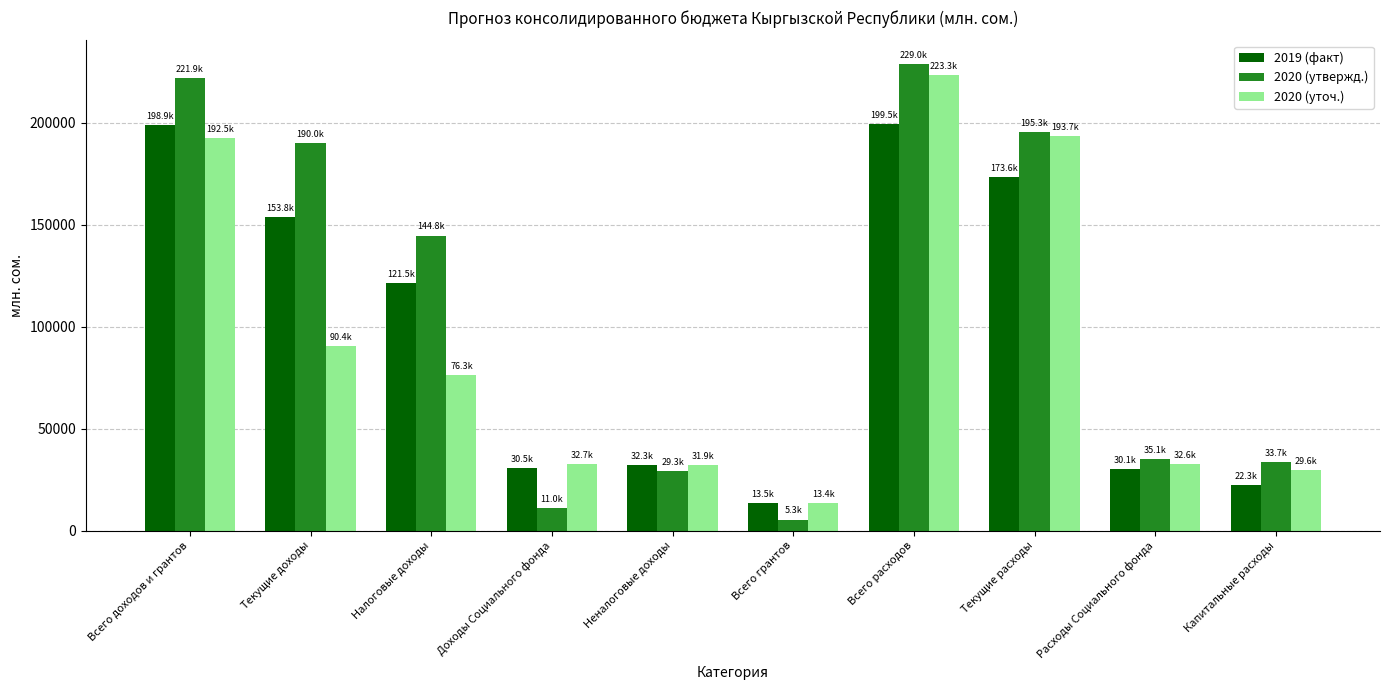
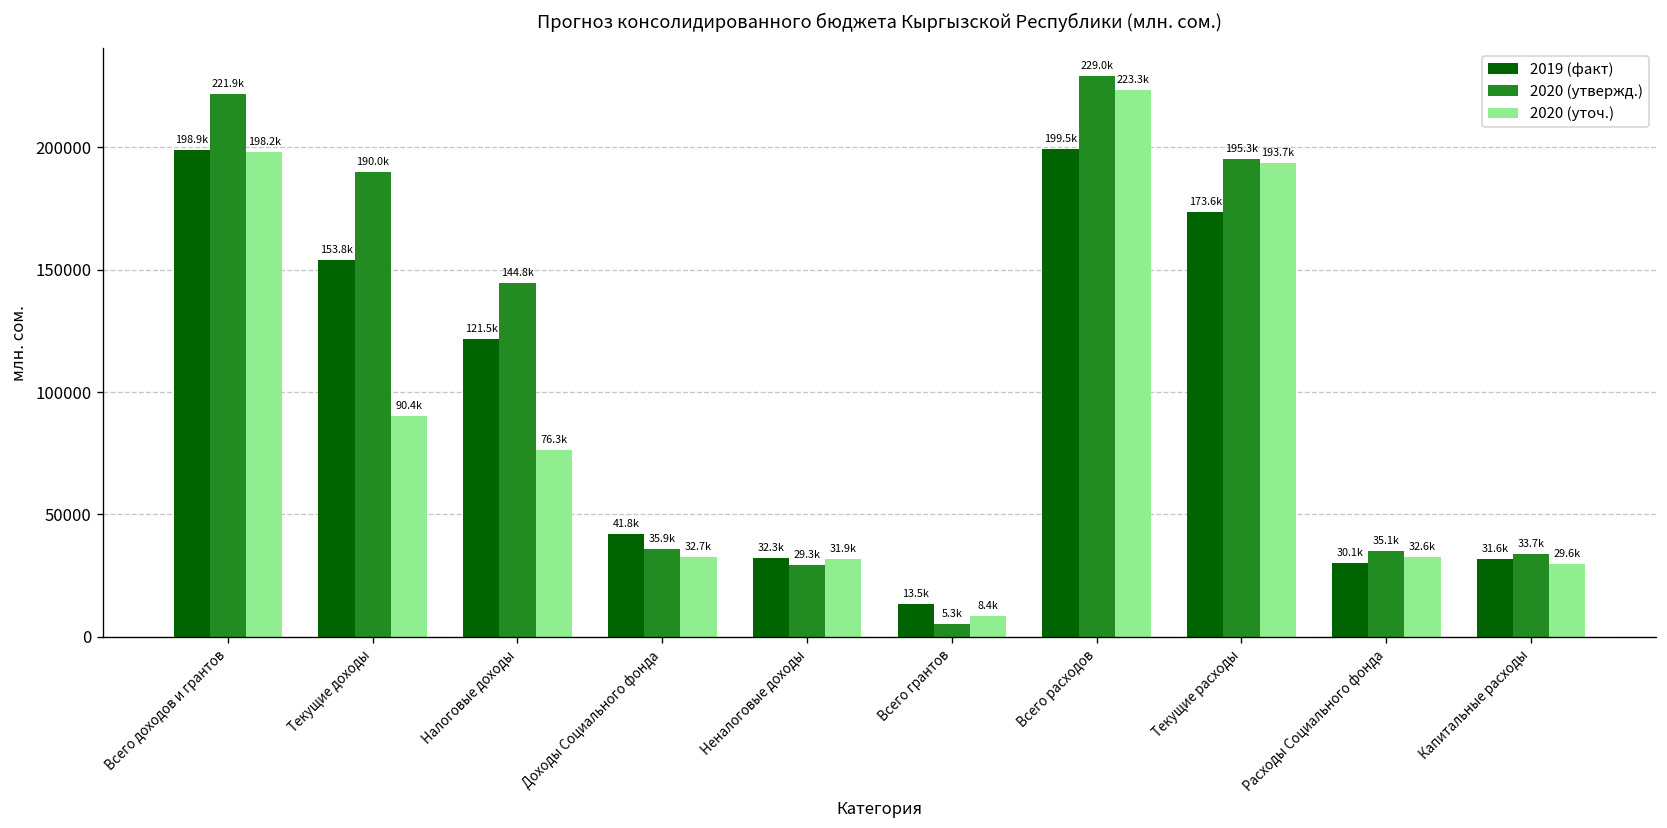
  {
    "2019 (факт)": {
      "Всего доходов и грантов": "198.9k",
      "Текущие доходы": "153.8k",
      "Налоговые доходы": "121.5k",
-     "Доходы Социального фонда": "30.5k",
+     "Доходы Социального фонда": "41.8k",
      "Неналоговые доходы": "32.3k",
      "Всего грантов": "13.5k",
      "Всего расходов": "199.5k",
      "Текущие расходы": "173.6k",
      "Расходы Социального фонда": "30.1k",
-     "Капитальные расходы": "22.3k"
+     "Капитальные расходы": "31.6k"
    },
    "2020 (утвержд.)": {
      "Всего доходов и грантов": "221.9k",
      "Текущие доходы": "190.0k",
      "Налоговые доходы": "144.8k",
-     "Доходы Социального фонда": "11.0k",
+     "Доходы Социального фонда": "35.9k",
      "Неналоговые доходы": "29.3k",
      "Всего грантов": "5.3k",
      "Всего расходов": "229.0k",
      "Текущие расходы": "195.3k",
      "Расходы Социального фонда": "35.1k",
      "Капитальные расходы": "33.7k"
    },
    "2020 (уточ.)": {
-     "Всего доходов и грантов": "192.5k",
+     "Всего доходов и грантов": "198.2k",
      "Текущие доходы": "90.4k",
      "Налоговые доходы": "76.3k",
      "Доходы Социального фонда": "32.7k",
      "Неналоговые доходы": "31.9k",
-     "Всего грантов": "13.4k",
+     "Всего грантов": "8.4k",
      "Всего расходов": "223.3k",
      "Текущие расходы": "193.7k",
      "Расходы Социального фонда": "32.6k",
      "Капитальные расходы": "29.6k"
    }
  }
